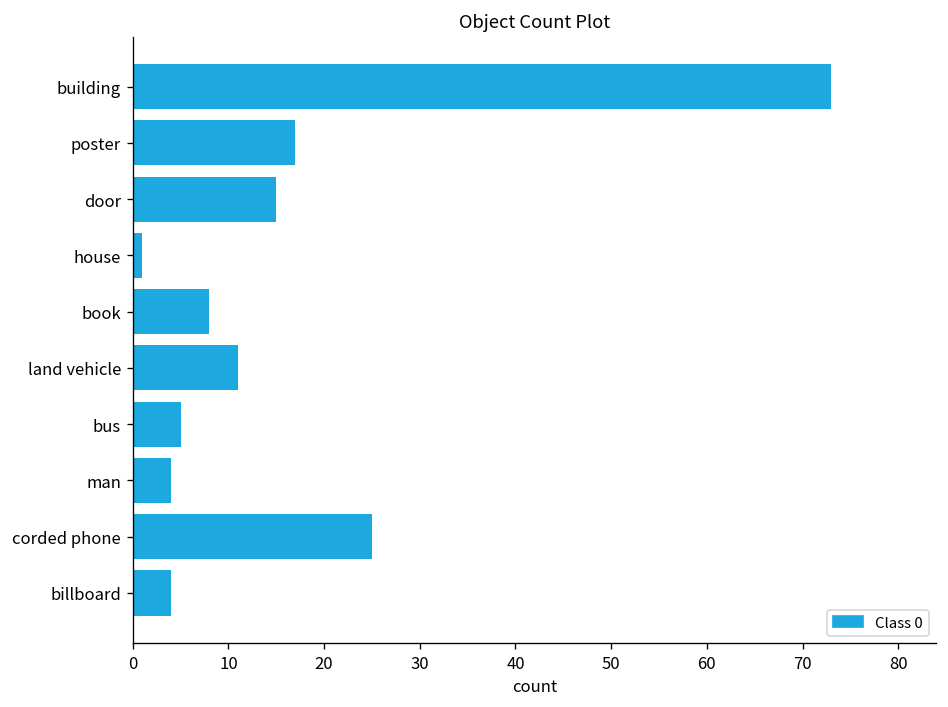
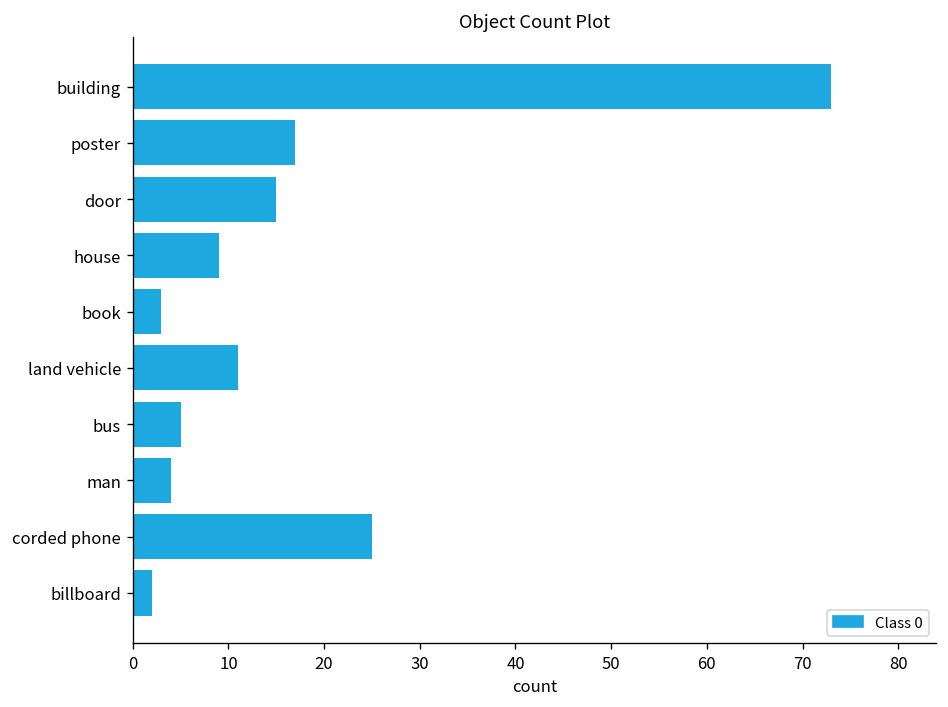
  {
    "building": 73,
    "poster": 17,
    "door": 15,
-   "house": 1,
-   "book": 8,
+   "house": 9,
+   "book": 3,
    "land vehicle": 11,
    "bus": 5,
    "man": 4,
    "corded phone": 25,
-   "billboard": 4
+   "billboard": 2
  }
